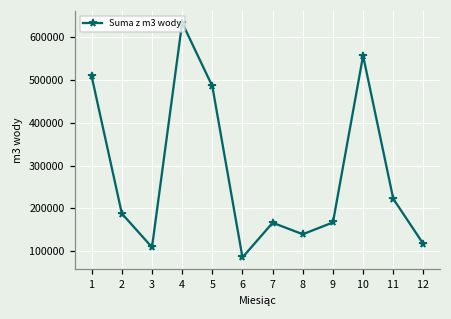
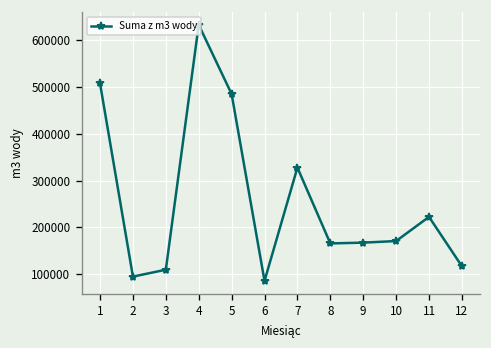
  {
    "1": 510000,
-   "2": 190000,
+   "2": 90000,
    "3": 110000,
    "5": 480000,
    "6": 90000,
-   "7": 170000,
-   "8": 140000,
+   "7": 330000,
+   "8": 170000,
    "9": 170000,
-   "10": 560000,
+   "10": 170000,
    "11": 220000,
    "12": 120000
  }
